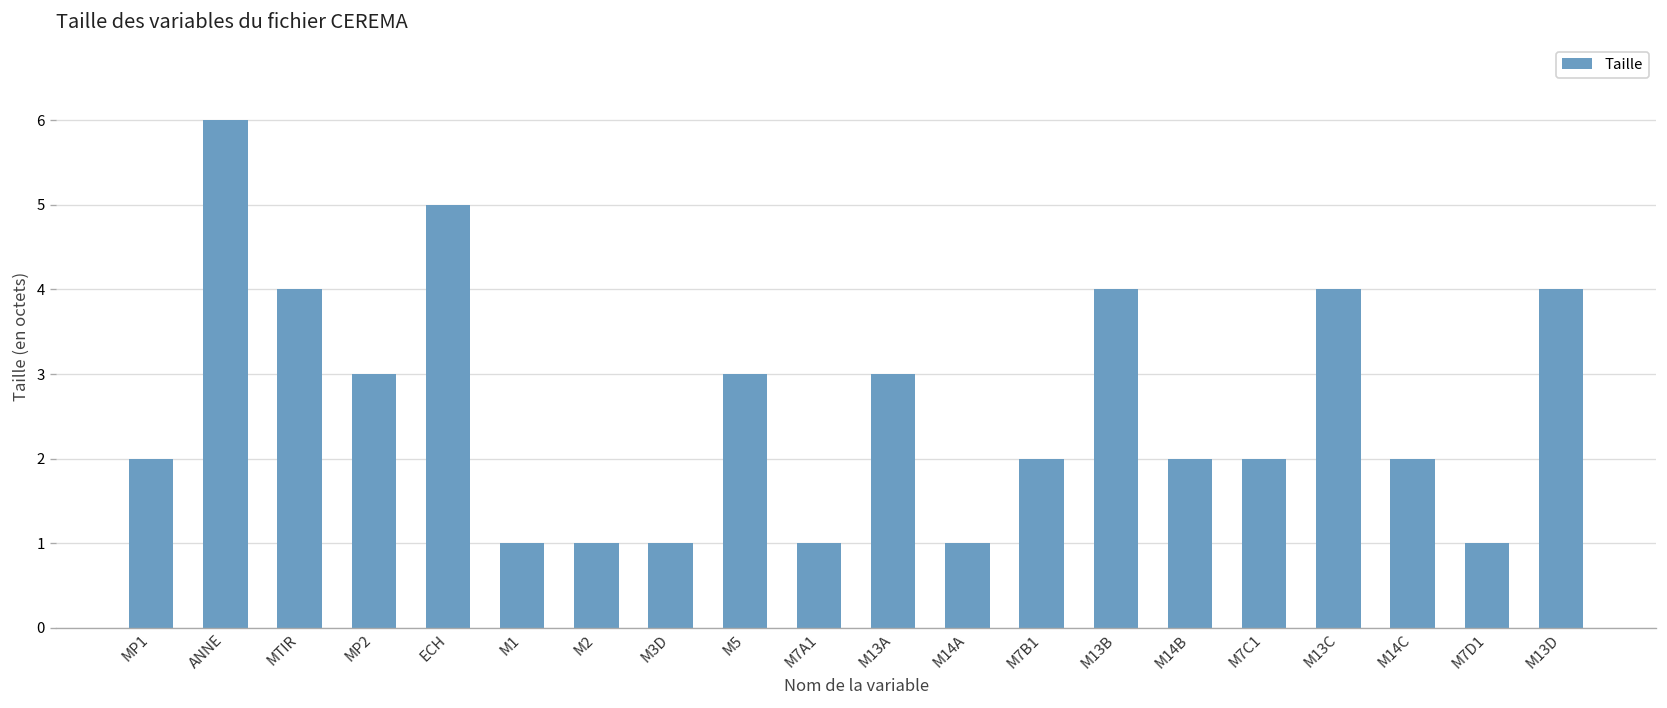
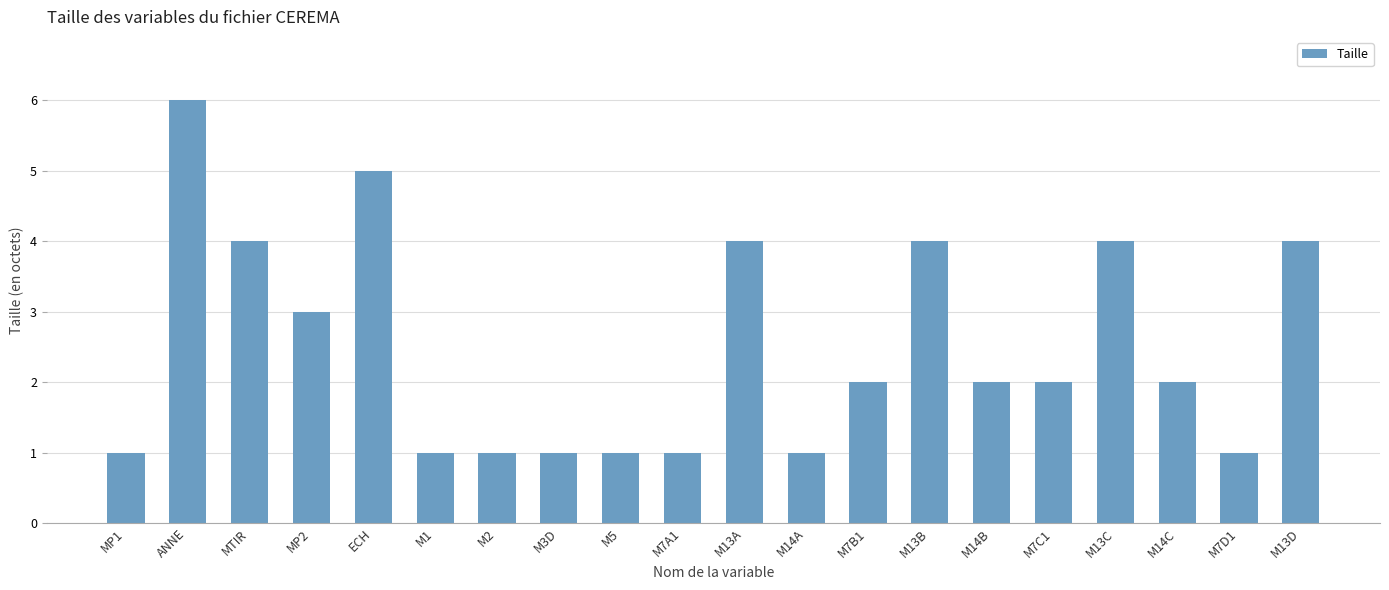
  {
-   "MP1": 2,
+   "MP1": 1,
    "ANNE": 6,
    "MTIR": 4,
    "MP2": 3,
    "ECH": 5,
    "M1": 1,
    "M2": 1,
    "M3D": 1,
-   "M5": 3,
+   "M5": 1,
    "M7A1": 1,
-   "M13A": 3,
+   "M13A": 4,
    "M14A": 1,
    "M7B1": 2,
    "M13B": 4,
    "M14B": 2,
    "M7C1": 2,
    "M13C": 4,
    "M14C": 2,
    "M7D1": 1,
    "M13D": 4
  }
